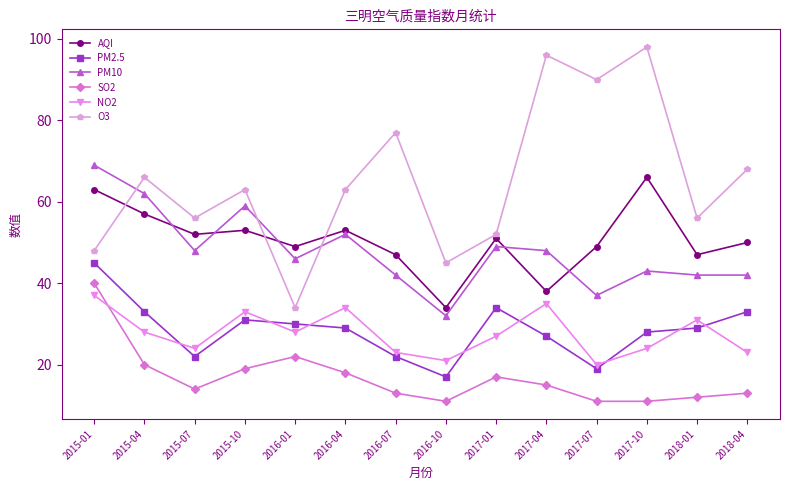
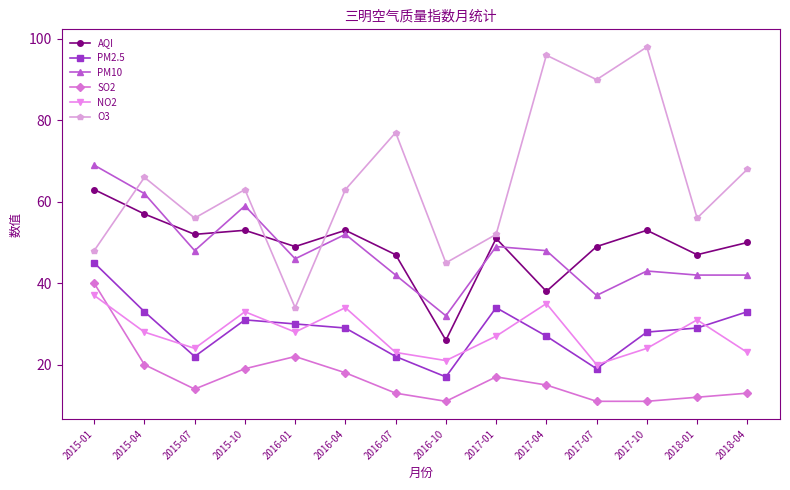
  {
    "AQI": {
      "2015-01": 63,
      "2015-04": 57,
      "2015-07": 52,
      "2015-10": 53,
      "2016-01": 49,
      "2016-04": 53,
      "2016-07": 47,
-     "2016-10": 34,
+     "2016-10": 26,
      "2017-01": 51,
      "2017-04": 38,
      "2017-07": 49,
-     "2017-10": 66,
+     "2017-10": 53,
      "2018-01": 47,
      "2018-04": 50
    }
  }
